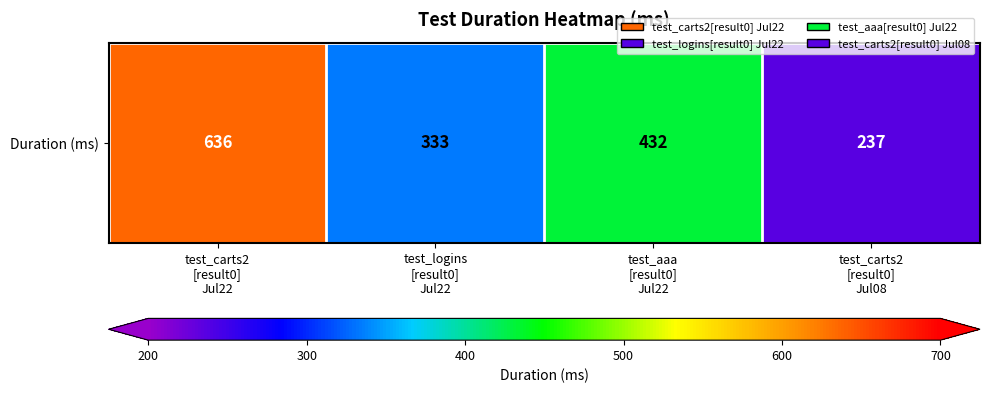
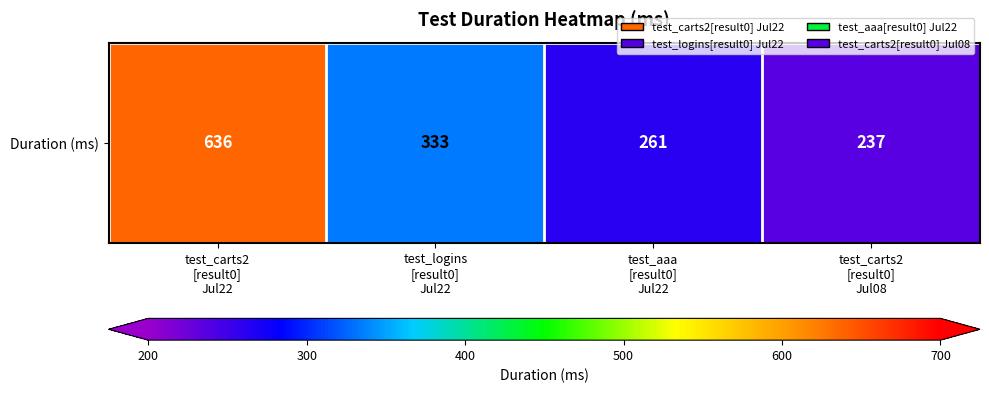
  {
    "Duration (ms)": {
      "test_carts2 [result0] Jul22": 636,
      "test_logins [result0] Jul22": 333,
-     "test_aaa [result0] Jul22": 432,
+     "test_aaa [result0] Jul22": 261,
      "test_carts2 [result0] Jul08": 237
    }
  }
